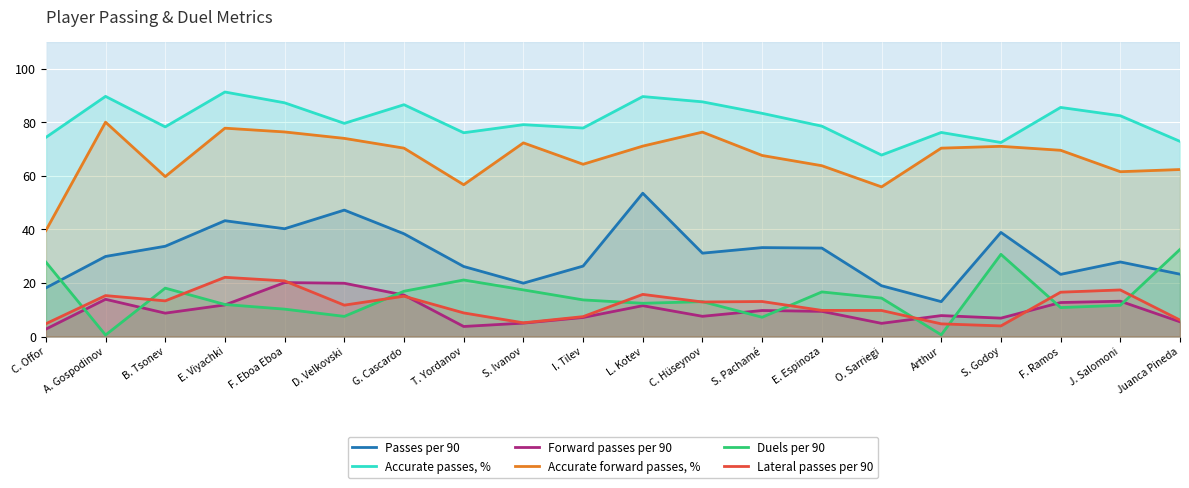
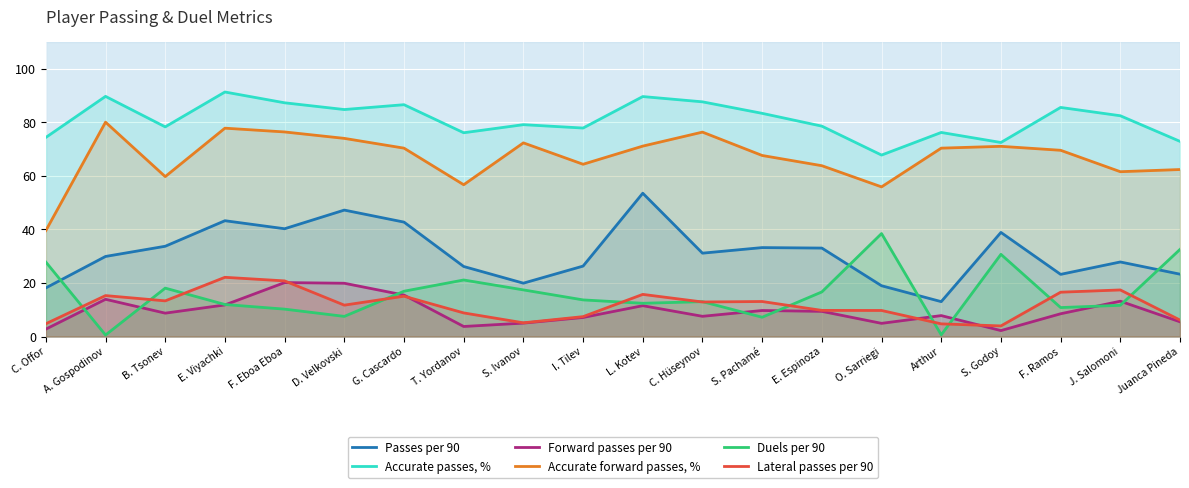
  {
    "Passes per 90": {
      "C. Offor": 18,
      "A. Gospodinov": 30,
      "B. Tsonev": 34,
      "E. Viyachki": 43,
      "F. Eboa Eboa": 40,
      "D. Velkovski": 47,
-     "G. Cascardo": 38,
+     "G. Cascardo": 43,
      "T. Yordanov": 26,
      "S. Ivanov": 20,
      "I. Tilev": 26,
      "L. Kotev": 54,
      "C. Hüseynov": 31,
      "S. Pachamé": 33,
      "E. Espinoza": 33,
      "O. Sarriegi": 19,
      "Arthur": 13,
      "S. Godoy": 39,
      "F. Ramos": 23,
      "J. Salomoni": 28,
      "Juanca Pineda": 23
    },
    "Accurate passes, %": {
      "C. Offor": 74,
      "A. Gospodinov": 90,
      "B. Tsonev": 78,
      "E. Viyachki": 91,
      "F. Eboa Eboa": 87,
-     "D. Velkovski": 80,
+     "D. Velkovski": 85,
      "G. Cascardo": 87,
      "T. Yordanov": 76,
      "S. Ivanov": 79,
      "I. Tilev": 78,
      "L. Kotev": 90,
      "C. Hüseynov": 88,
      "S. Pachamé": 83,
      "E. Espinoza": 79,
      "O. Sarriegi": 68,
      "Arthur": 76,
      "S. Godoy": 72,
      "F. Ramos": 86,
      "J. Salomoni": 82,
      "Juanca Pineda": 73
    },
    "Forward passes per 90": {
      "C. Offor": 3,
      "A. Gospodinov": 14,
      "B. Tsonev": 9,
      "D. Velkovski": 20,
      "T. Yordanov": 4,
      "C. Hüseynov": 8,
      "S. Pachamé": 10,
      "O. Sarriegi": 5,
      "Arthur": 8,
-     "S. Godoy": 7,
-     "F. Ramos": 13,
+     "S. Godoy": 2,
+     "F. Ramos": 9,
      "J. Salomoni": 13
    },
    "Duels per 90": {
      "C. Offor": 28,
      "A. Gospodinov": 1,
      "B. Tsonev": 18,
      "F. Eboa Eboa": 10,
      "D. Velkovski": 8,
      "G. Cascardo": 17,
      "T. Yordanov": 21,
      "S. Ivanov": 17,
      "I. Tilev": 14,
      "S. Pachamé": 7,
      "E. Espinoza": 17,
-     "O. Sarriegi": 14,
+     "O. Sarriegi": 38,
      "Arthur": 1,
      "S. Godoy": 31,
      "F. Ramos": 11,
      "J. Salomoni": 12,
      "Juanca Pineda": 33
    }
  }
